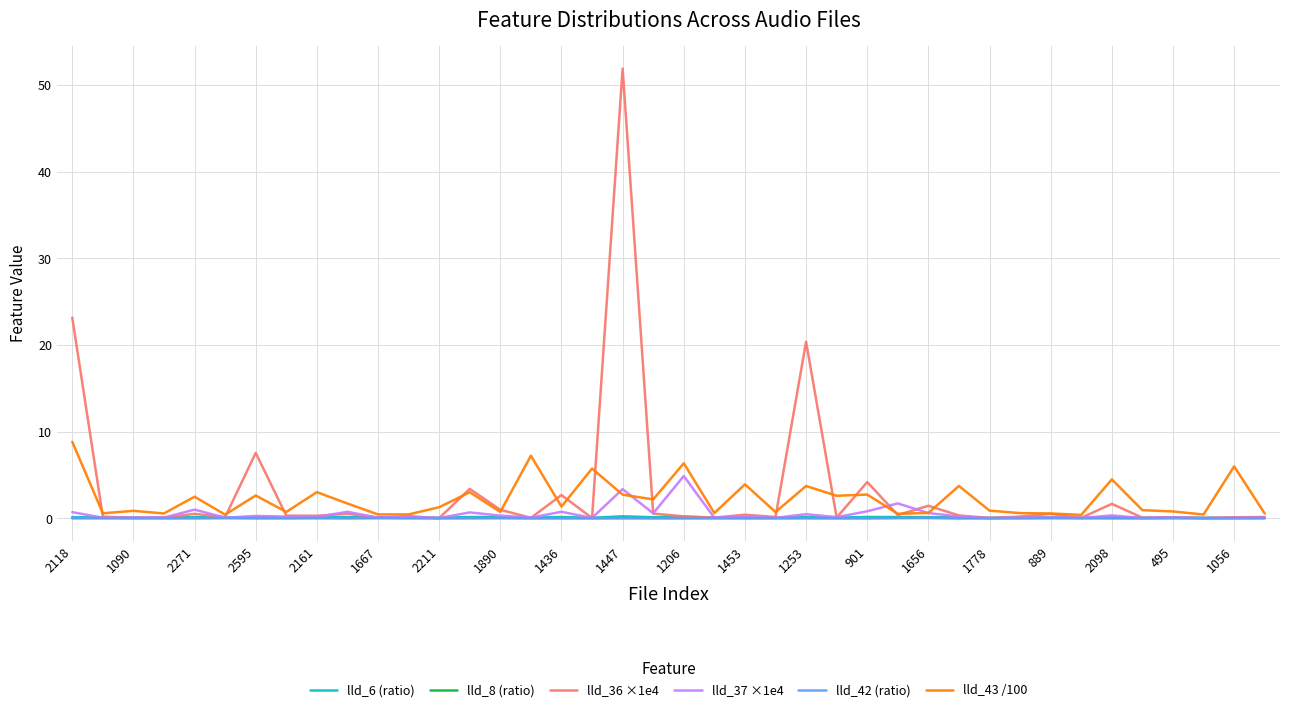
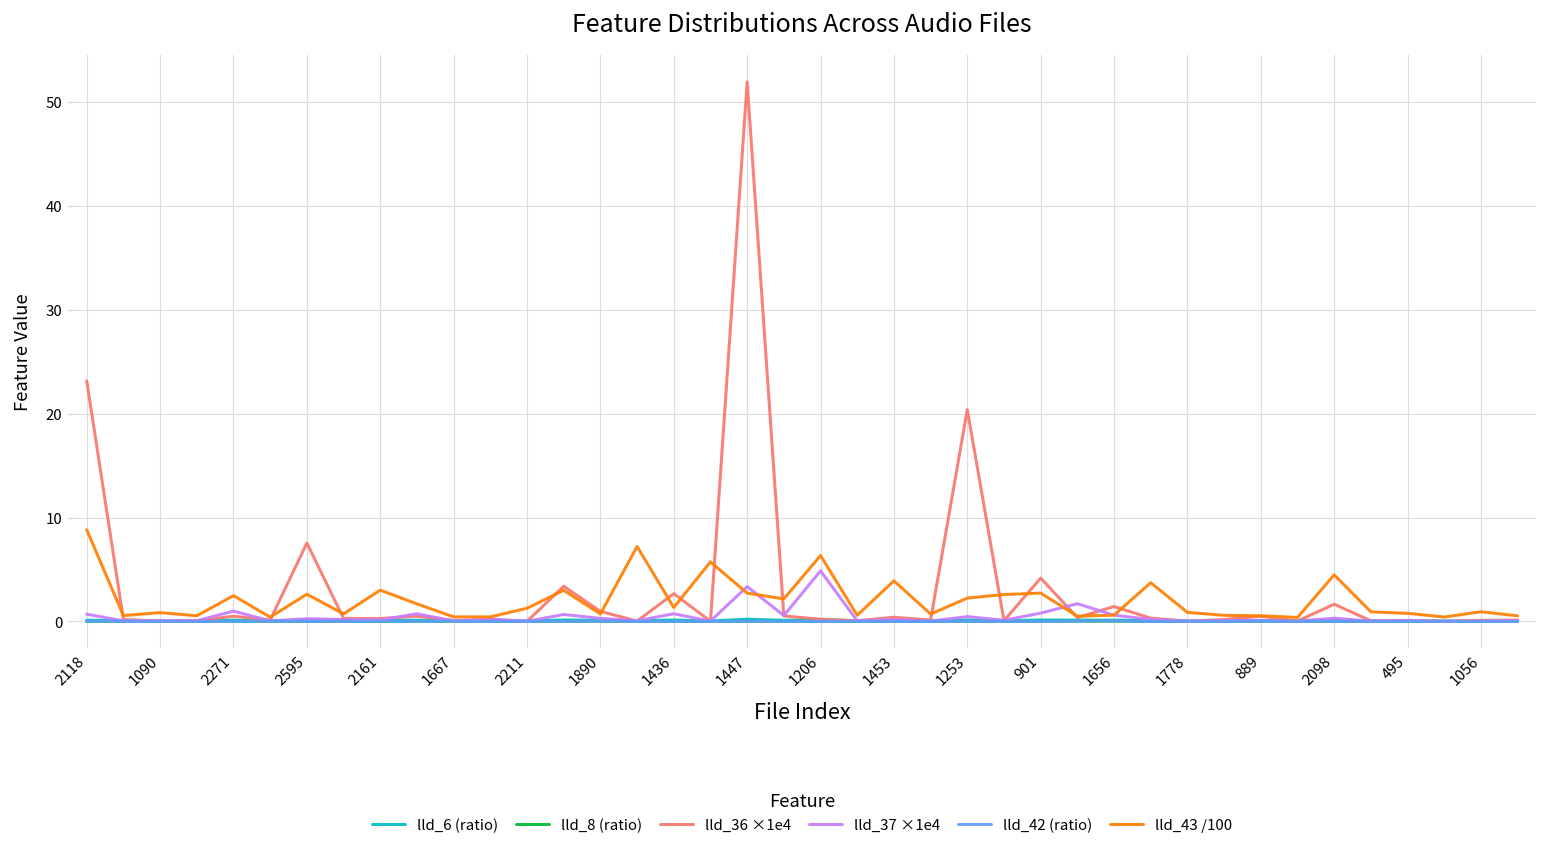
  {
    "lld_36 ×1e4": {
      "2118": 23,
      "2271": 1,
      "2595": 8,
      "1436": 3,
      "1447": 52,
      "1253": 20,
      "901": 4,
      "1656": 1,
      "2098": 2
    },
    "lld_37 ×1e4": {
      "2118": 1,
      "2271": 1,
      "1436": 1,
      "1447": 3,
      "1206": 5,
      "1253": 0,
      "901": 1
    },
    "lld_43 /100": {
      "2118": 9,
      "1090": 1,
      "2271": 2,
      "2595": 3,
      "2161": 3,
      "1667": 0,
      "2211": 1,
      "1436": 1,
      "1447": 3,
      "1206": 6,
      "1453": 4,
-     "1253": 4,
+     "1253": 2,
      "901": 3,
      "1778": 1,
      "2098": 4,
      "495": 1,
-     "1056": 6
+     "1056": 1
    }
  }
